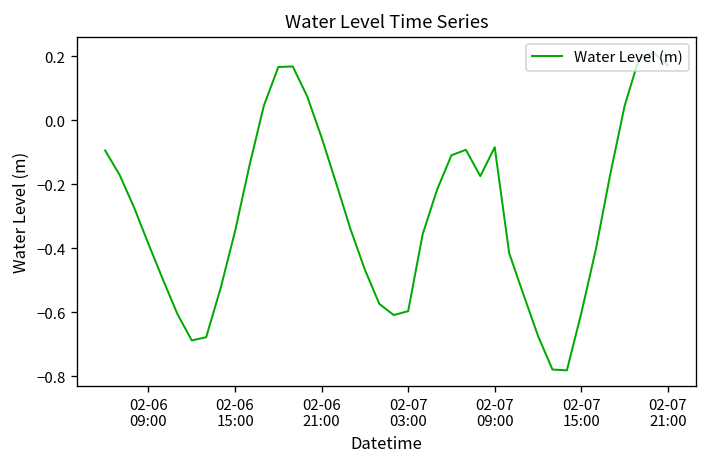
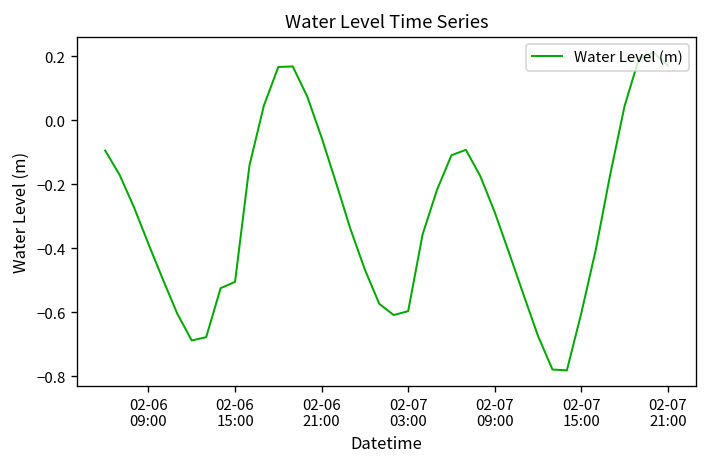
  {
    "02-06 09:00": -0.39,
-   "02-06 15:00": -0.35,
+   "02-06 15:00": -0.50,
    "02-06 21:00": -0.05,
    "02-07 03:00": -0.60,
-   "02-07 09:00": -0.08,
+   "02-07 09:00": -0.29,
    "02-07 15:00": -0.60
  }
